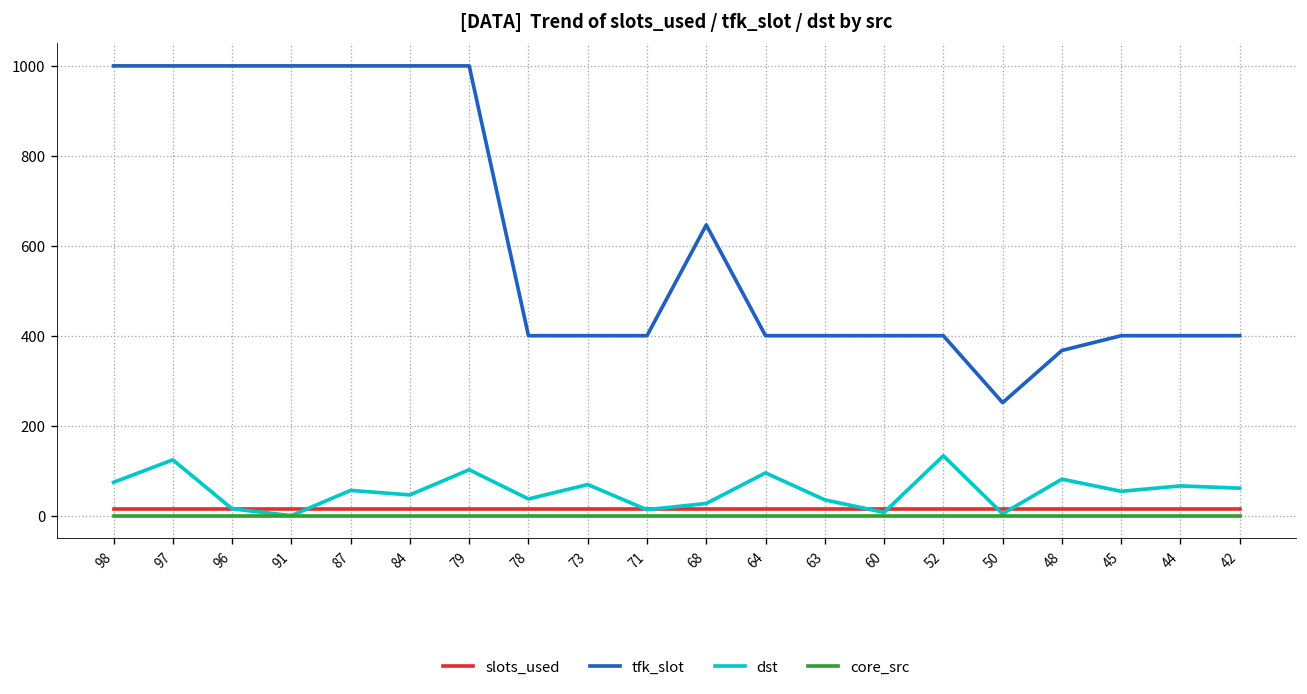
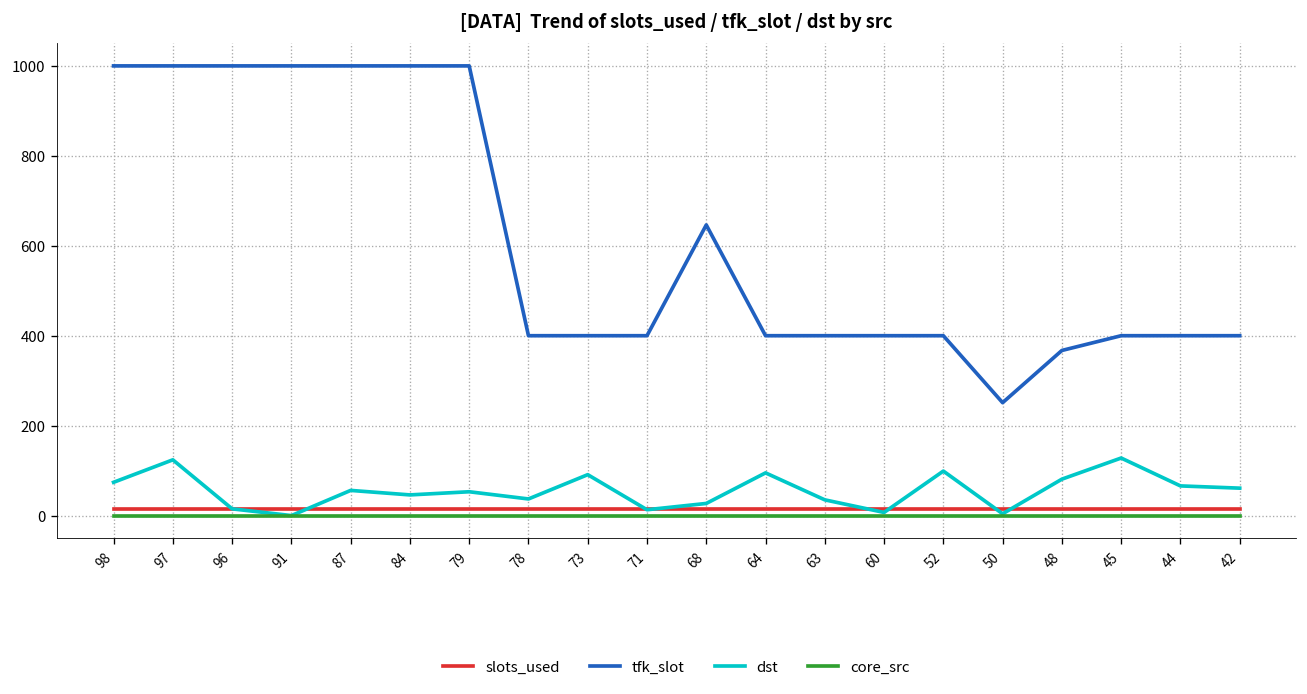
  {
    "slots_used": {
      "98": 20,
      "97": 20,
      "91": 20,
      "87": 20,
      "84": 20,
      "79": 20,
      "78": 20,
      "73": 20,
      "68": 20,
      "64": 20,
      "63": 20,
      "60": 20,
      "52": 20,
      "50": 20,
      "48": 20,
      "45": 20,
      "44": 20,
      "42": 20
    },
    "tfk_slot": {
      "98": 1000,
      "97": 1000,
      "96": 1000,
      "91": 1000,
      "87": 1000,
      "84": 1000,
      "79": 1000,
      "78": 400,
      "73": 400,
      "71": 400,
      "68": 650,
      "64": 400,
      "63": 400,
      "60": 400,
      "52": 400,
      "50": 250,
      "48": 370,
      "45": 400,
      "44": 400,
      "42": 400
    },
    "dst": {
      "98": 70,
      "97": 120,
      "87": 60,
      "84": 50,
-     "79": 100,
+     "79": 50,
      "78": 40,
-     "73": 70,
+     "73": 90,
      "68": 30,
      "64": 100,
      "63": 40,
      "60": 10,
-     "52": 130,
+     "52": 100,
      "48": 80,
-     "45": 50,
+     "45": 130,
      "44": 70,
      "42": 60
    },
    "core_src": {
      "98": 0,
      "97": 0,
      "96": 0,
      "87": 0,
      "84": 0,
      "79": 0,
      "78": 0,
      "73": 0,
      "71": 0,
      "68": 0,
      "64": 0,
      "63": 0,
      "60": 0,
      "52": 0,
      "48": 0,
      "45": 0,
      "44": 0,
      "42": 0
    }
  }
